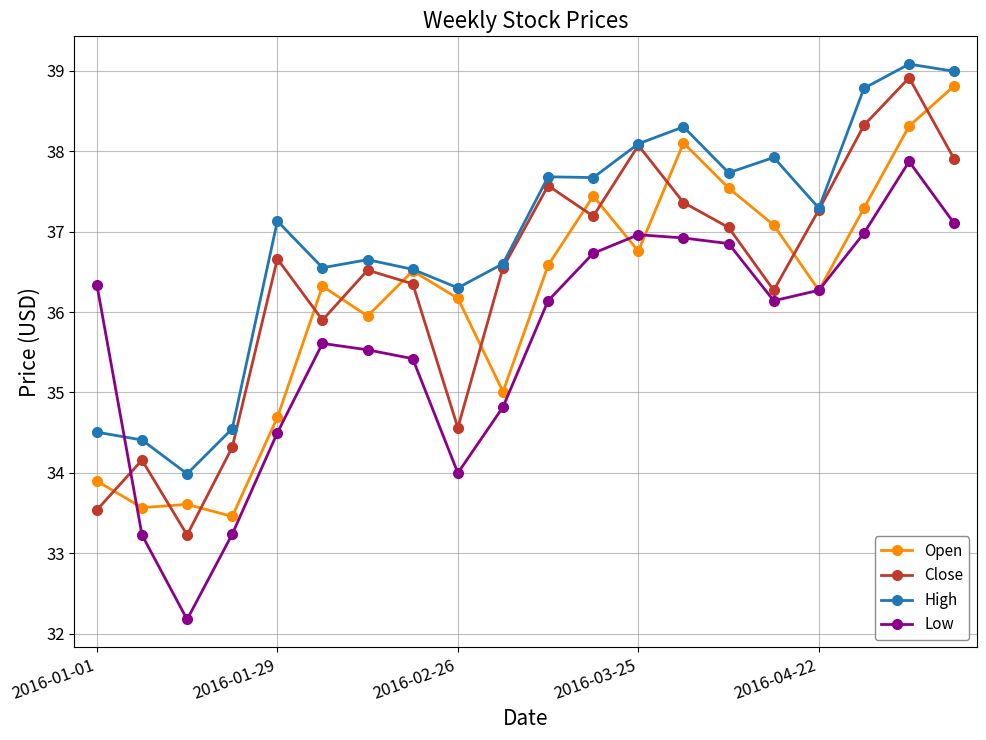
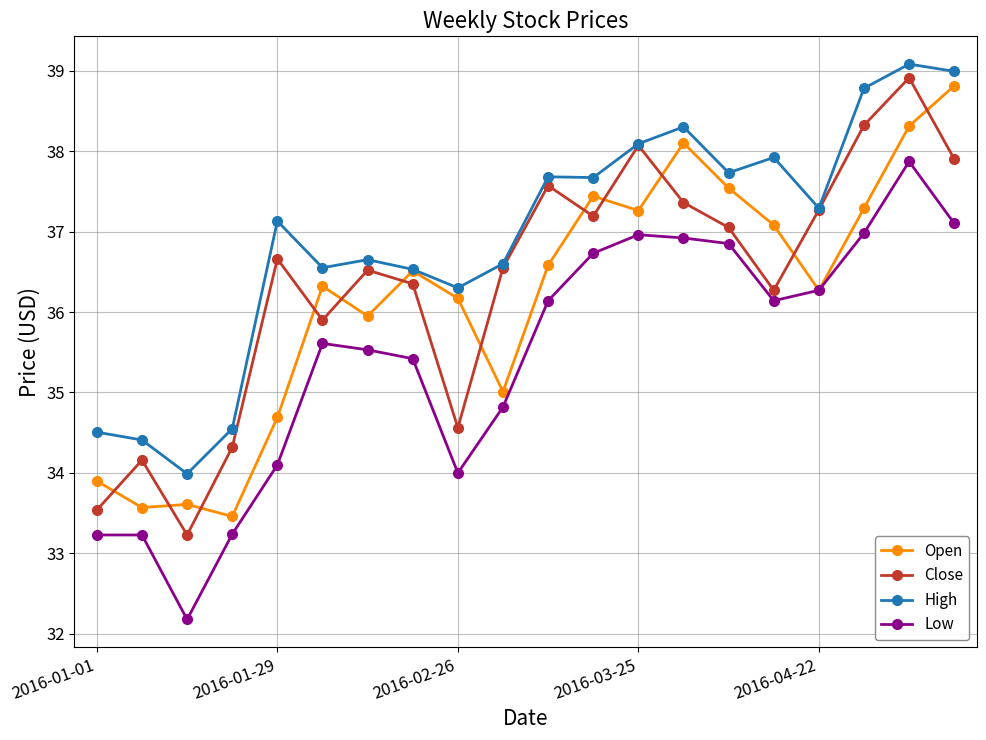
  {
    "Open": {
      "2016-01-01": 33.9,
      "2016-01-29": 34.7,
      "2016-02-26": 36.2,
-     "2016-03-25": 36.8
+     "2016-03-25": 37.3
    },
    "Close": {
      "2016-01-01": 33.5,
      "2016-01-29": 36.7,
      "2016-02-26": 34.6
    },
    "High": {
      "2016-01-01": 34.5,
      "2016-01-29": 37.1,
      "2016-02-26": 36.3
    },
    "Low": {
-     "2016-01-01": 36.3,
-     "2016-01-29": 34.5,
+     "2016-01-01": 33.2,
+     "2016-01-29": 34.1,
      "2016-02-26": 34.0,
      "2016-03-25": 37.0
    }
  }
